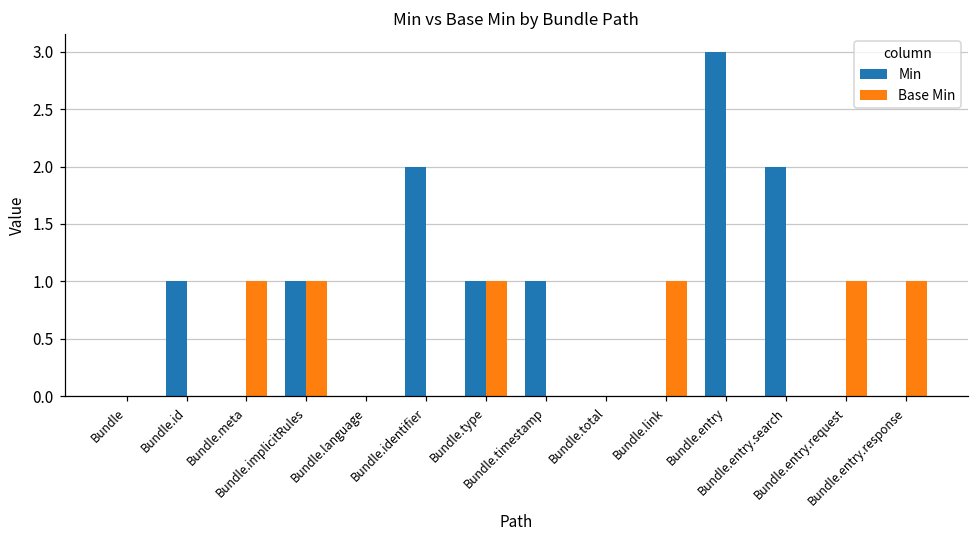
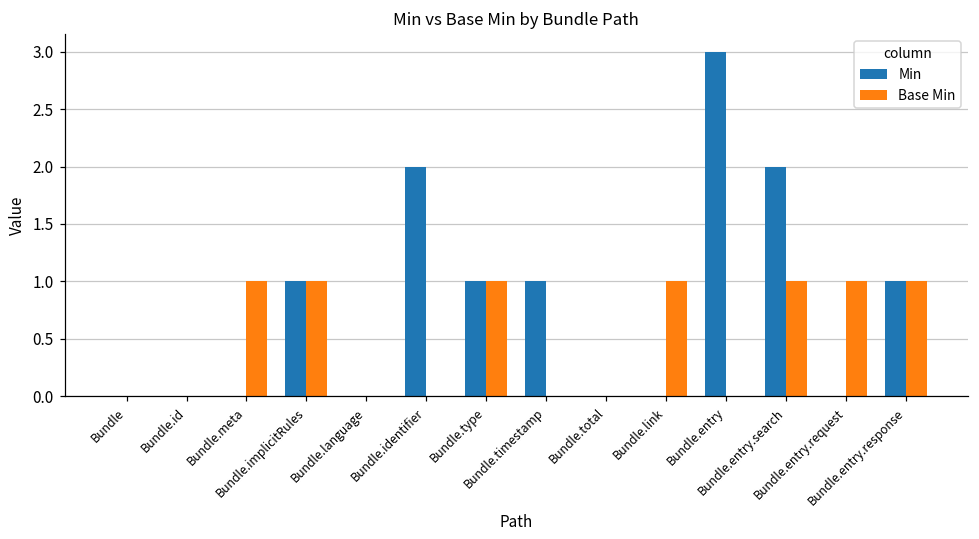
  {
    "Min": {
      "Bundle": 0,
-     "Bundle.id": 1,
+     "Bundle.id": 0,
      "Bundle.meta": 0,
      "Bundle.implicitRules": 1,
      "Bundle.language": 0,
      "Bundle.identifier": 2,
      "Bundle.type": 1,
      "Bundle.timestamp": 1,
      "Bundle.total": 0,
      "Bundle.link": 0,
      "Bundle.entry": 3,
      "Bundle.entry.search": 2,
      "Bundle.entry.request": 0,
-     "Bundle.entry.response": 0
+     "Bundle.entry.response": 1
    },
    "Base Min": {
      "Bundle": 0,
      "Bundle.id": 0,
      "Bundle.meta": 1,
      "Bundle.implicitRules": 1,
      "Bundle.language": 0,
      "Bundle.identifier": 0,
      "Bundle.type": 1,
      "Bundle.timestamp": 0,
      "Bundle.total": 0,
      "Bundle.link": 1,
      "Bundle.entry": 0,
-     "Bundle.entry.search": 0,
+     "Bundle.entry.search": 1,
      "Bundle.entry.request": 1,
      "Bundle.entry.response": 1
    }
  }
